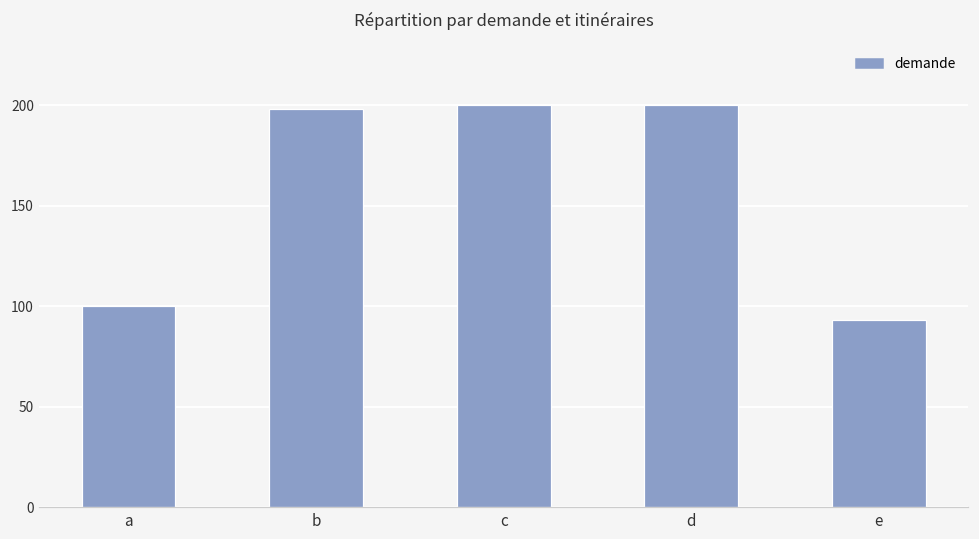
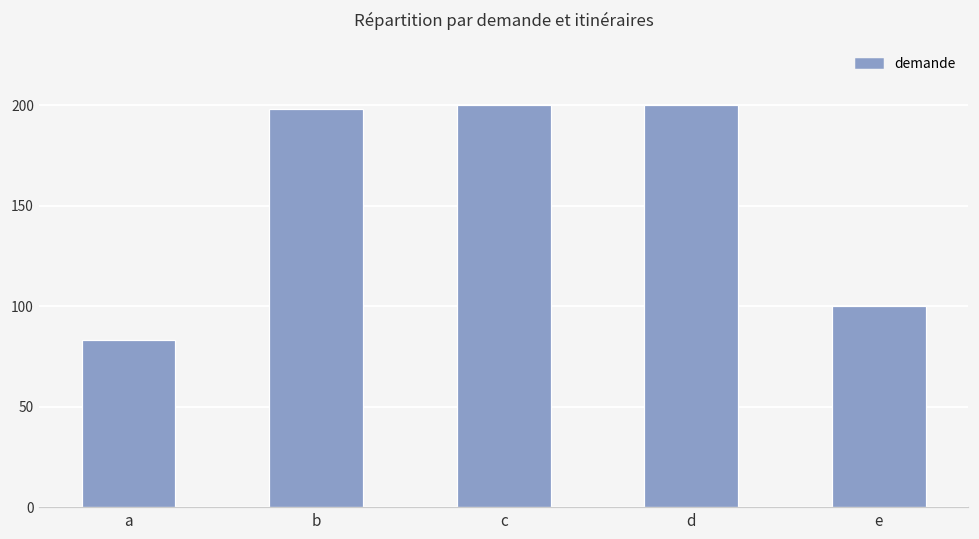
  {
-   "a": 100,
+   "a": 83,
    "b": 198,
    "c": 200,
    "d": 200,
-   "e": 93
+   "e": 100
  }
